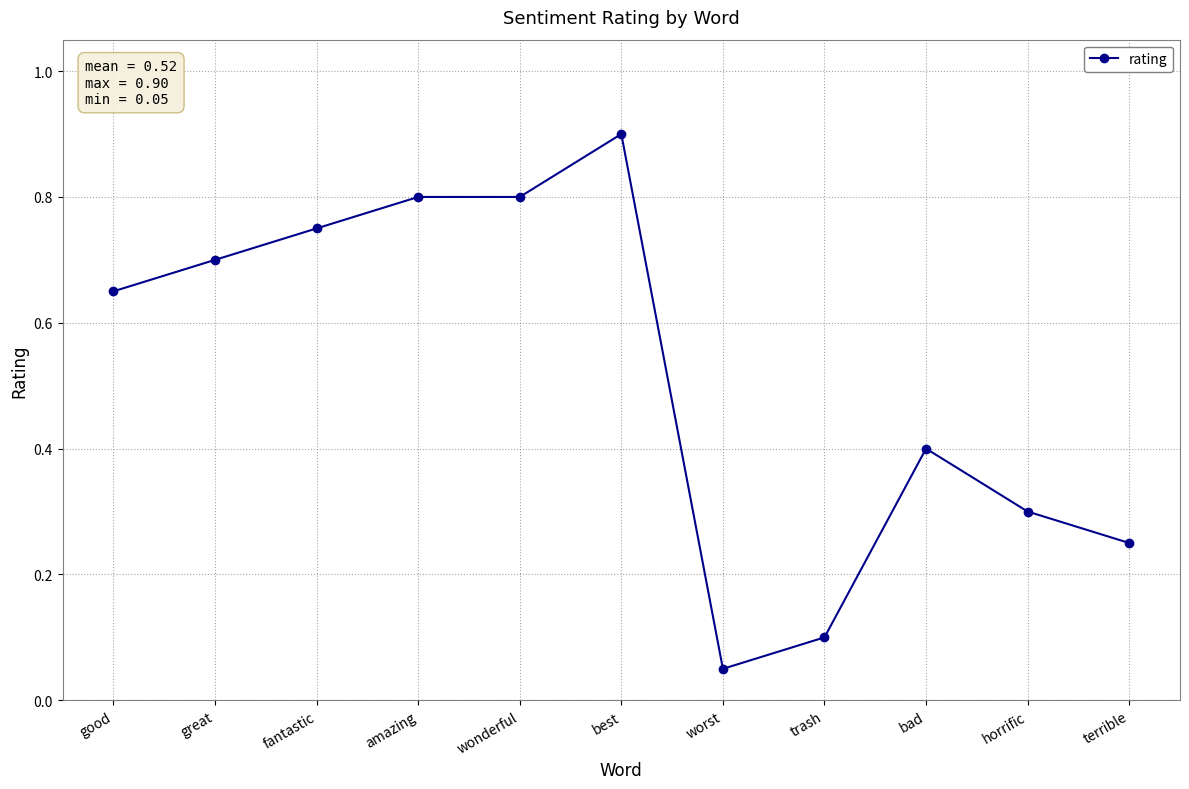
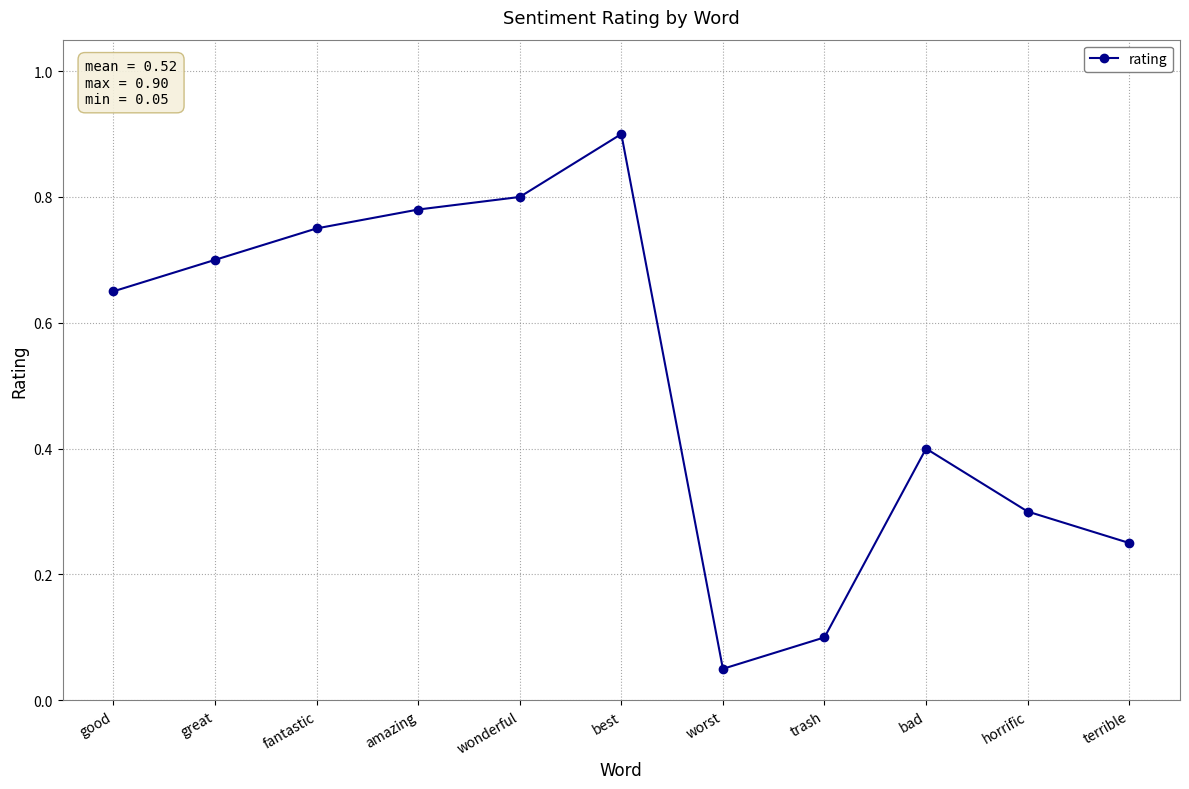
  {
    "good": 0.65,
    "great": 0.70,
    "fantastic": 0.75,
-   "amazing": 0.80,
+   "amazing": 0.78,
    "wonderful": 0.80,
    "best": 0.90,
    "worst": 0.05,
    "trash": 0.10,
    "bad": 0.40,
    "horrific": 0.30,
    "terrible": 0.25
  }
